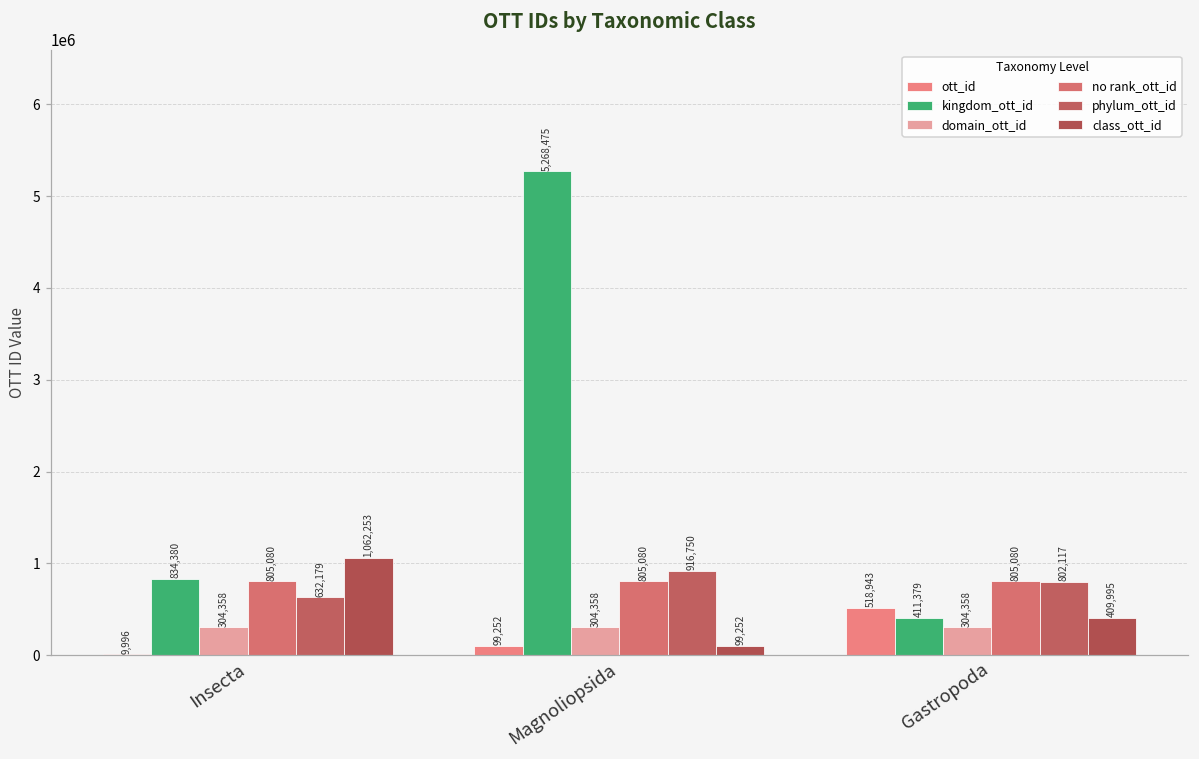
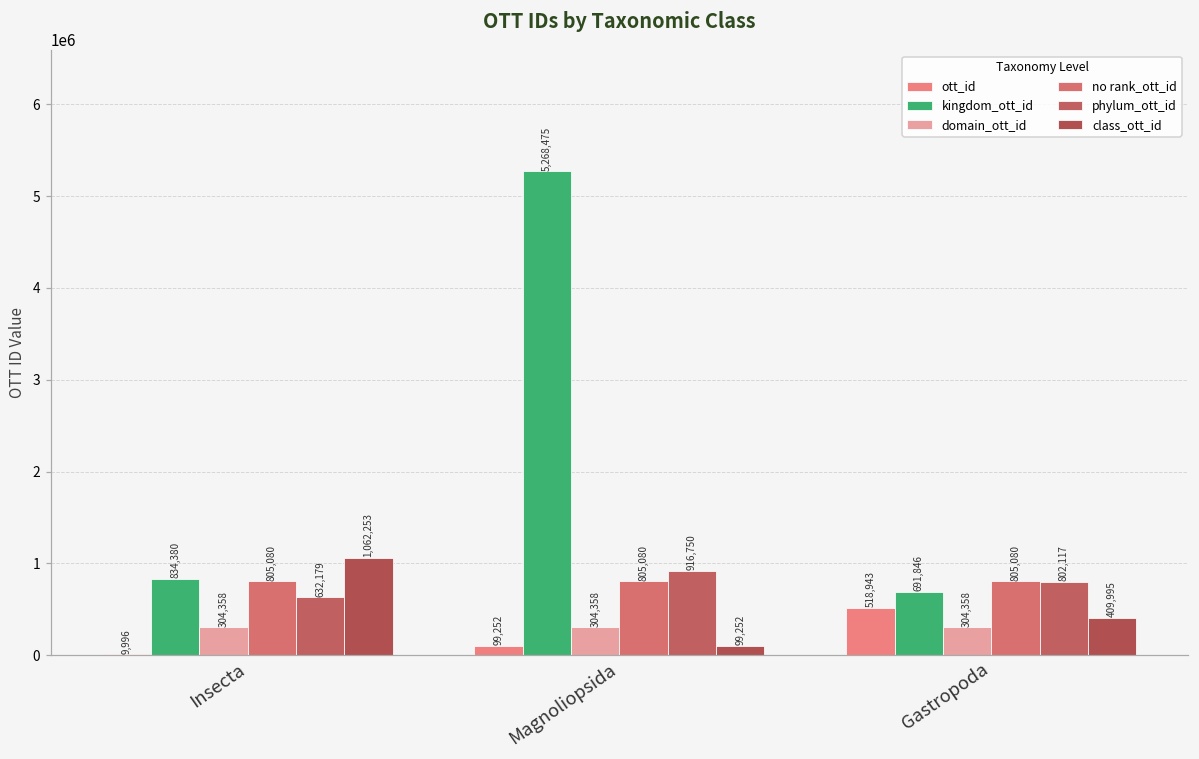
  {
    "kingdom_ott_id": {
      "Insecta": "834,380",
      "Magnoliopsida": "5,268,475",
-     "Gastropoda": "411,379"
+     "Gastropoda": "691,846"
    }
  }
